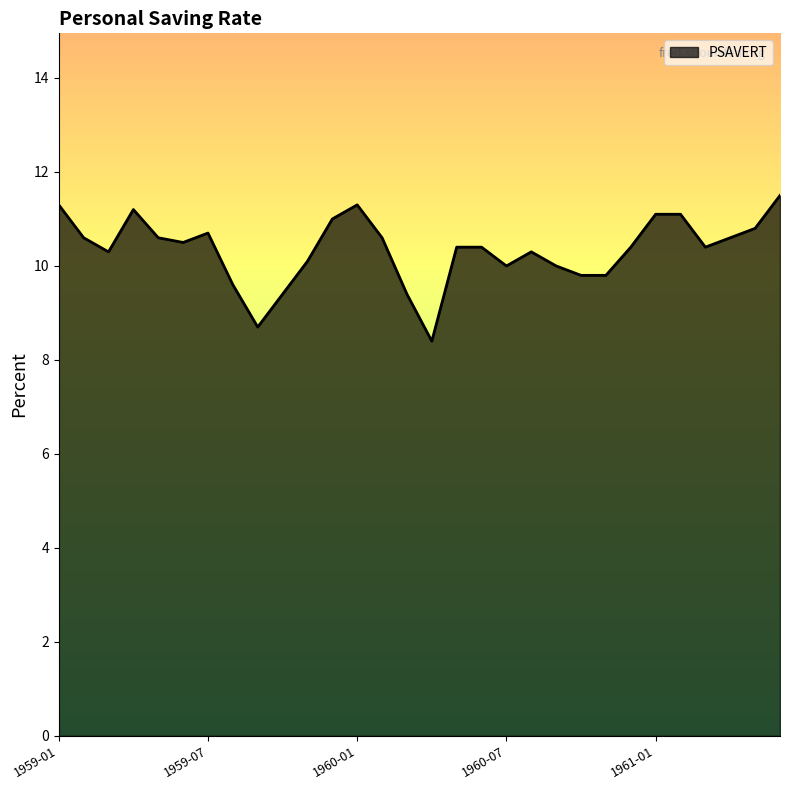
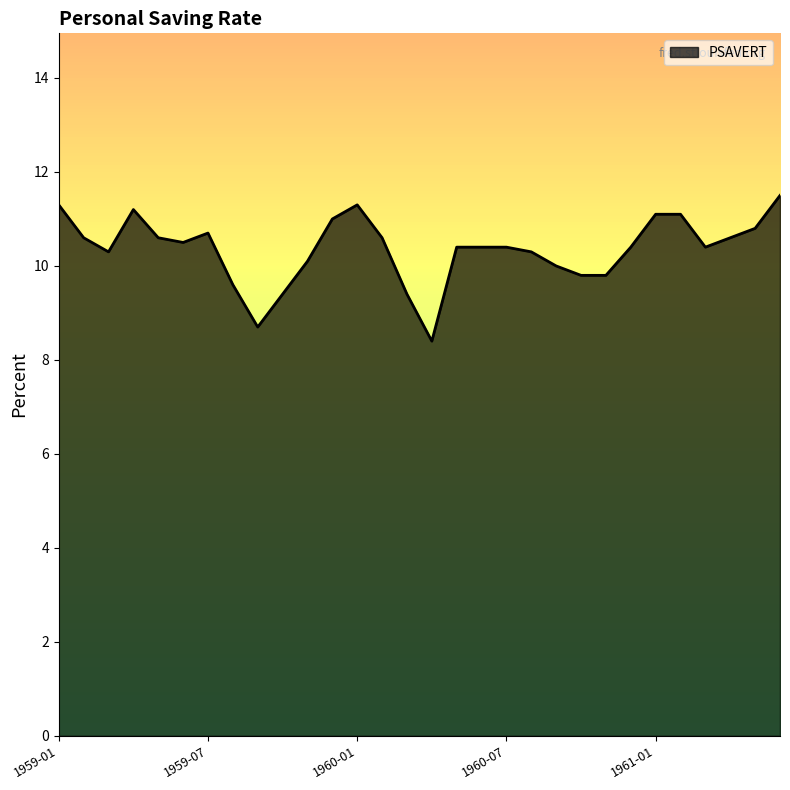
  {
    "1959-01": 11.3,
    "1959-07": 10.7,
    "1960-01": 11.3,
-   "1960-07": 10.0,
+   "1960-07": 10.4,
    "1961-01": 11.1
  }
